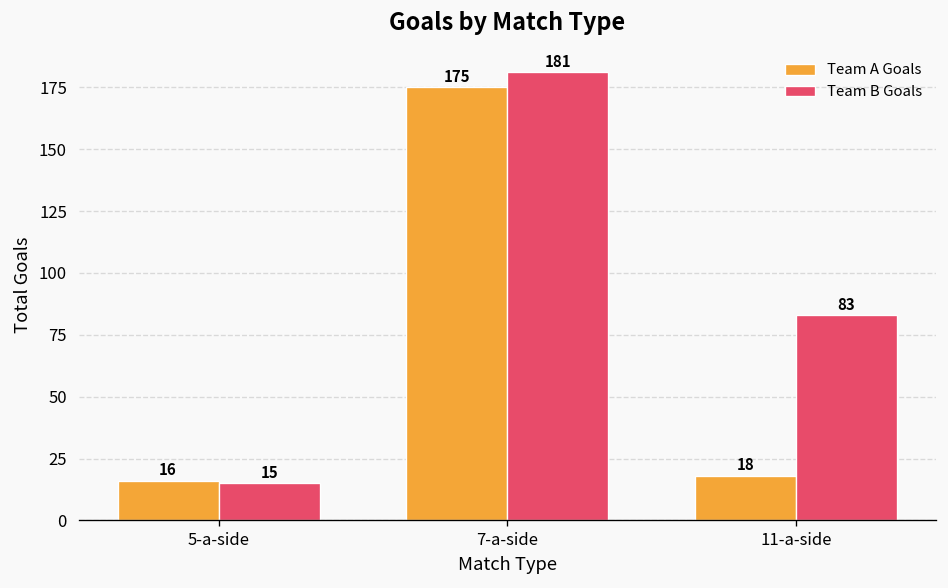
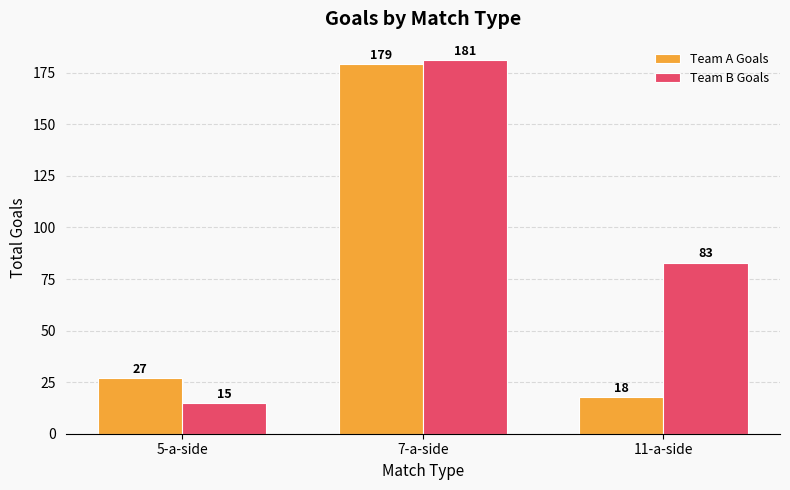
  {
    "Team A Goals": {
-     "5-a-side": 16,
-     "7-a-side": 175,
+     "5-a-side": 27,
+     "7-a-side": 179,
      "11-a-side": 18
    },
    "Team B Goals": {
      "5-a-side": 15,
      "7-a-side": 181,
      "11-a-side": 83
    }
  }
